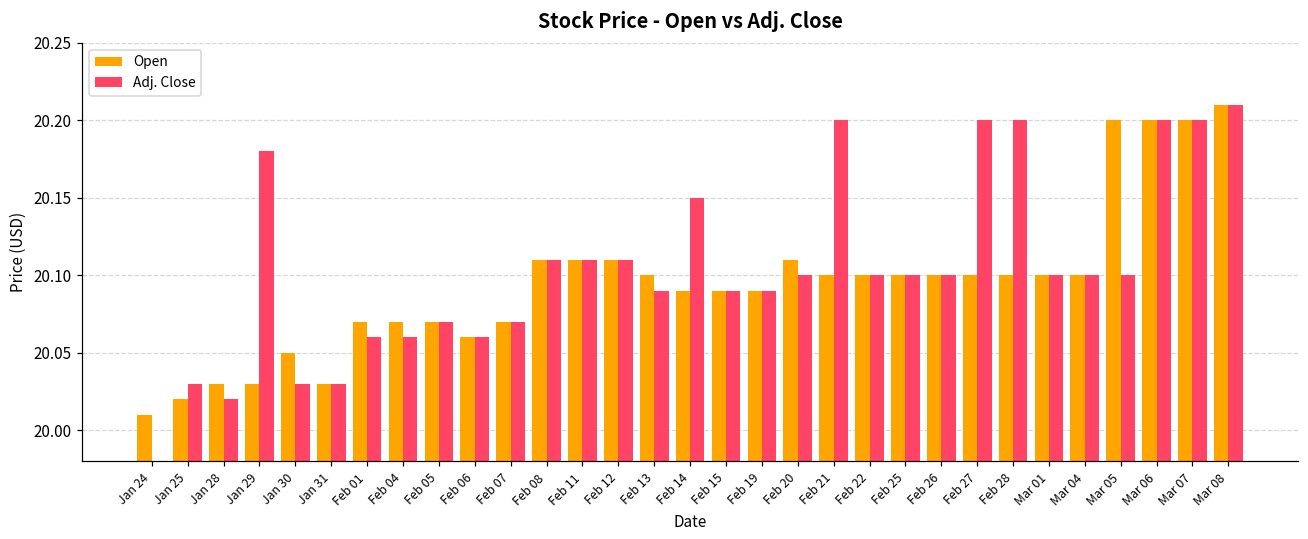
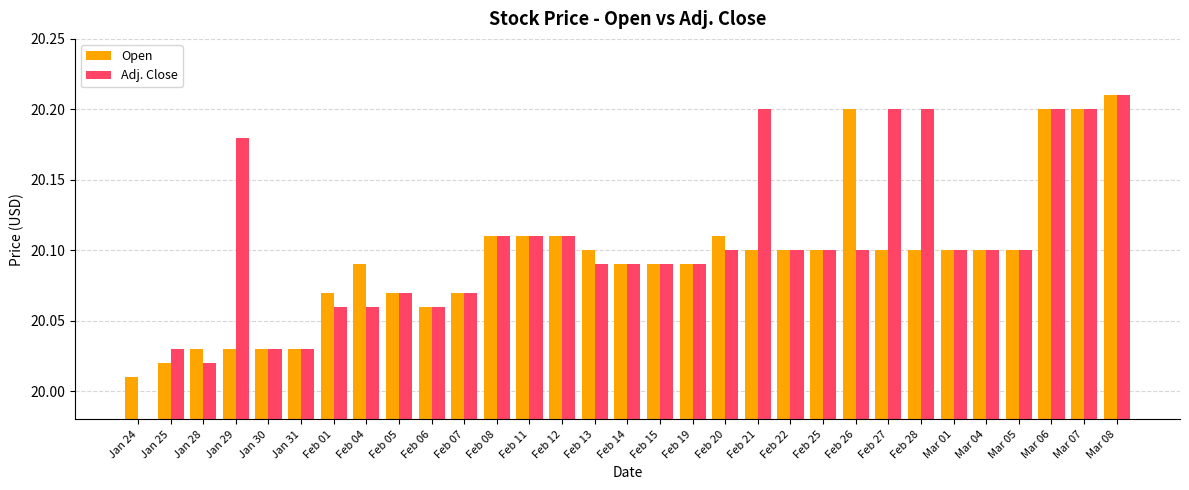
  {
    "Open": {
      "Jan 24": 20.01,
      "Jan 25": 20.02,
      "Jan 28": 20.03,
      "Jan 29": 20.03,
-     "Jan 30": 20.05,
+     "Jan 30": 20.03,
      "Jan 31": 20.03,
      "Feb 01": 20.07,
-     "Feb 04": 20.07,
+     "Feb 04": 20.09,
      "Feb 05": 20.07,
      "Feb 06": 20.06,
      "Feb 07": 20.07,
      "Feb 08": 20.11,
      "Feb 11": 20.11,
      "Feb 12": 20.11,
      "Feb 13": 20.10,
      "Feb 14": 20.09,
      "Feb 15": 20.09,
      "Feb 19": 20.09,
      "Feb 20": 20.11,
      "Feb 21": 20.10,
      "Feb 22": 20.10,
      "Feb 25": 20.10,
-     "Feb 26": 20.1,
+     "Feb 26": 20.2,
      "Feb 27": 20.10,
      "Feb 28": 20.10,
      "Mar 01": 20.10,
      "Mar 04": 20.10,
-     "Mar 05": 20.2,
+     "Mar 05": 20.1,
      "Mar 06": 20.20,
      "Mar 07": 20.20,
      "Mar 08": 20.21
    },
    "Adj. Close": {
      "Jan 24": 19.98,
      "Jan 25": 20.03,
      "Jan 28": 20.02,
      "Jan 29": 20.18,
      "Jan 30": 20.03,
      "Jan 31": 20.03,
      "Feb 01": 20.06,
      "Feb 04": 20.06,
      "Feb 05": 20.07,
      "Feb 06": 20.06,
      "Feb 07": 20.07,
      "Feb 08": 20.11,
      "Feb 11": 20.11,
      "Feb 12": 20.11,
      "Feb 13": 20.09,
-     "Feb 14": 20.15,
+     "Feb 14": 20.09,
      "Feb 15": 20.09,
      "Feb 19": 20.09,
      "Feb 20": 20.10,
      "Feb 21": 20.20,
      "Feb 22": 20.10,
      "Feb 25": 20.10,
      "Feb 26": 20.10,
      "Feb 27": 20.20,
      "Feb 28": 20.20,
      "Mar 01": 20.10,
      "Mar 04": 20.10,
      "Mar 05": 20.10,
      "Mar 06": 20.20,
      "Mar 07": 20.20,
      "Mar 08": 20.21
    }
  }
